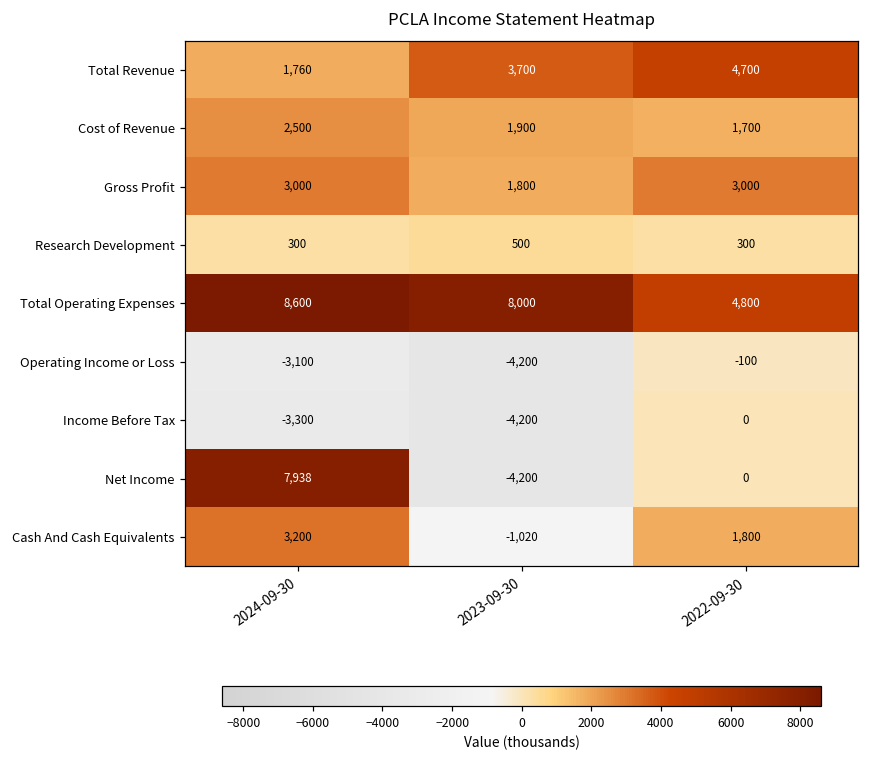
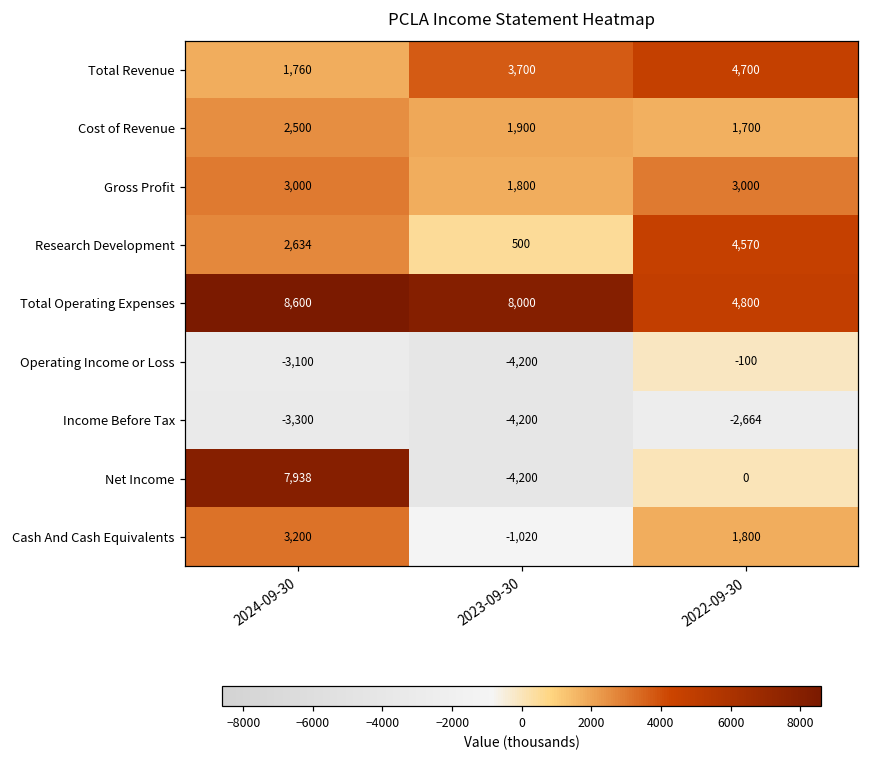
  {
    "Total Revenue": {
      "2024-09-30": "1,760",
      "2023-09-30": "3,700",
      "2022-09-30": "4,700"
    },
    "Cost of Revenue": {
      "2024-09-30": "2,500",
      "2023-09-30": "1,900",
      "2022-09-30": "1,700"
    },
    "Gross Profit": {
      "2024-09-30": "3,000",
      "2023-09-30": "1,800",
      "2022-09-30": "3,000"
    },
    "Research Development": {
-     "2024-09-30": "300",
+     "2024-09-30": "2,634",
      "2023-09-30": "500",
-     "2022-09-30": "300"
+     "2022-09-30": "4,570"
    },
    "Total Operating Expenses": {
      "2024-09-30": "8,600",
      "2023-09-30": "8,000",
      "2022-09-30": "4,800"
    },
    "Operating Income or Loss": {
      "2024-09-30": "-3,100",
      "2023-09-30": "-4,200",
      "2022-09-30": "-100"
    },
    "Income Before Tax": {
      "2024-09-30": "-3,300",
      "2023-09-30": "-4,200",
-     "2022-09-30": "0"
+     "2022-09-30": "-2,664"
    },
    "Net Income": {
      "2024-09-30": "7,938",
      "2023-09-30": "-4,200",
      "2022-09-30": "0"
    },
    "Cash And Cash Equivalents": {
      "2024-09-30": "3,200",
      "2023-09-30": "-1,020",
      "2022-09-30": "1,800"
    }
  }
